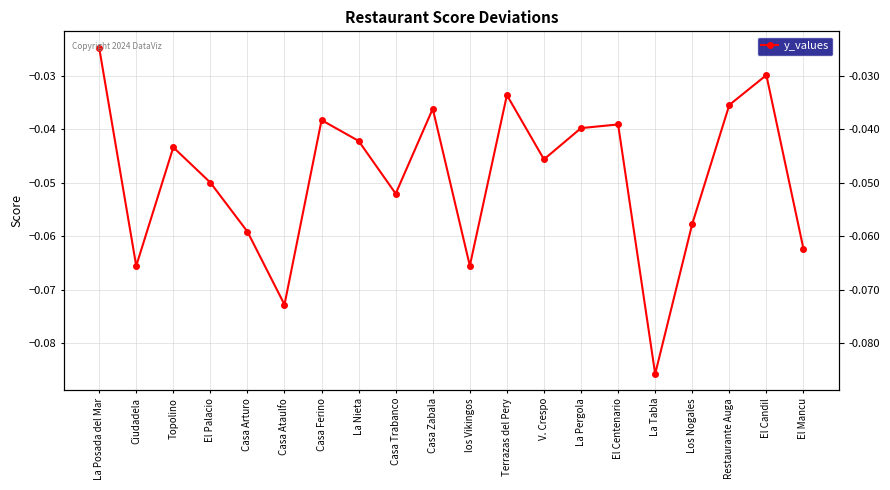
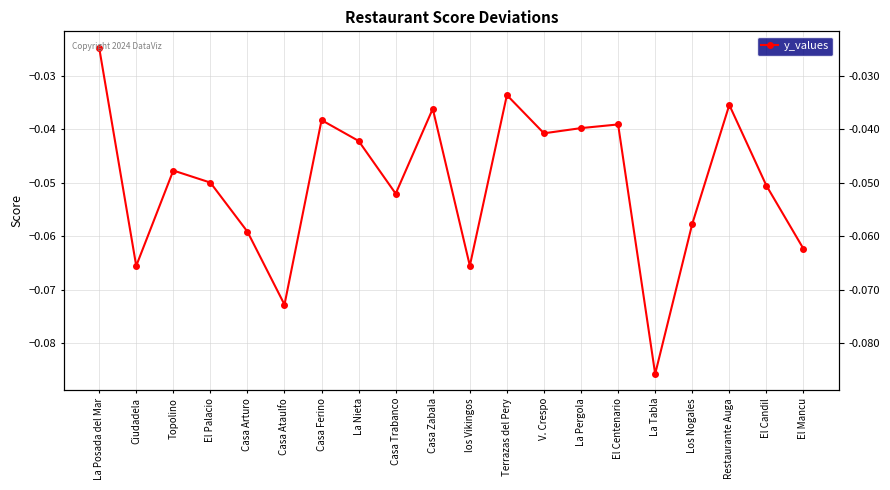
  {
    "Ciudadela": -0.066,
-   "Topolino": -0.043,
+   "Topolino": -0.048,
    "El Palacio": -0.050,
    "Casa Arturo": -0.059,
    "Casa Ataulfo": -0.073,
    "Casa Ferino": -0.038,
    "La Nieta": -0.042,
    "Casa Trabanco": -0.052,
    "Casa Zabala": -0.036,
    "los Vikingos": -0.066,
    "Terrazas del Pery": -0.034,
-   "V. Crespo": -0.046,
+   "V. Crespo": -0.041,
    "La Pergola": -0.040,
    "El Centenario": -0.039,
    "La Tabla": -0.086,
    "Los Nogales": -0.058,
    "Restaurante Auga": -0.035,
-   "El Candil": -0.030,
+   "El Candil": -0.051,
    "El Mancu": -0.062
  }
